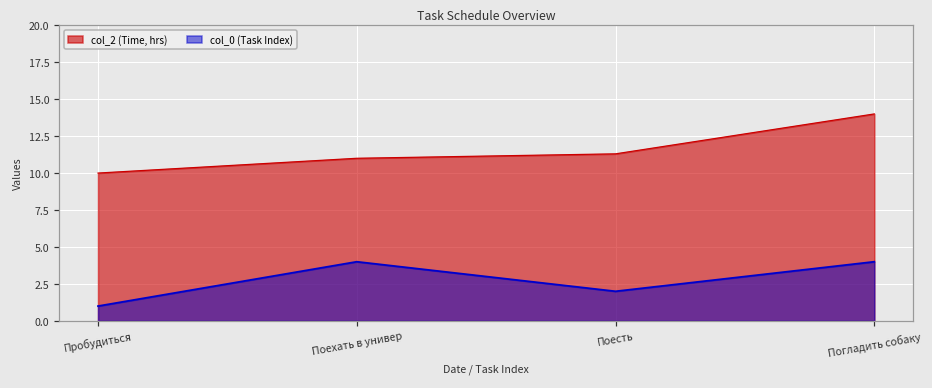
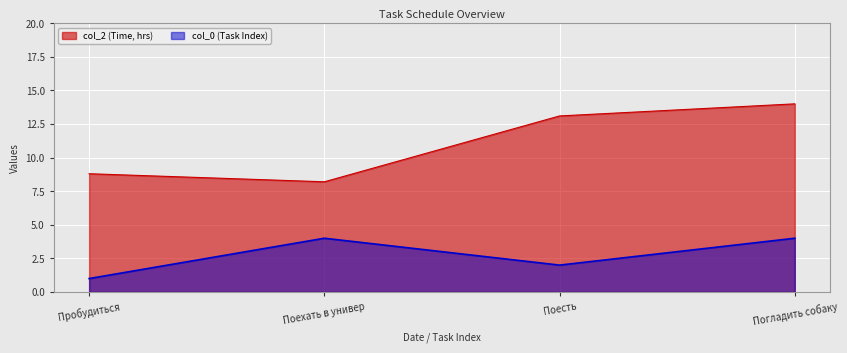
  {
    "col_2 (Time, hrs)": {
-     "Пробудиться": 10.0,
-     "Поехать в универ": 11.0,
-     "Поесть": 11.3,
+     "Пробудиться": 8.8,
+     "Поехать в универ": 8.2,
+     "Поесть": 13.1,
      "Погладить собаку": 14.0
    },
    "col_0 (Task Index)": {
      "Пробудиться": 1.0,
      "Поехать в универ": 4.0,
      "Поесть": 2.0,
      "Погладить собаку": 4.0
    }
  }
